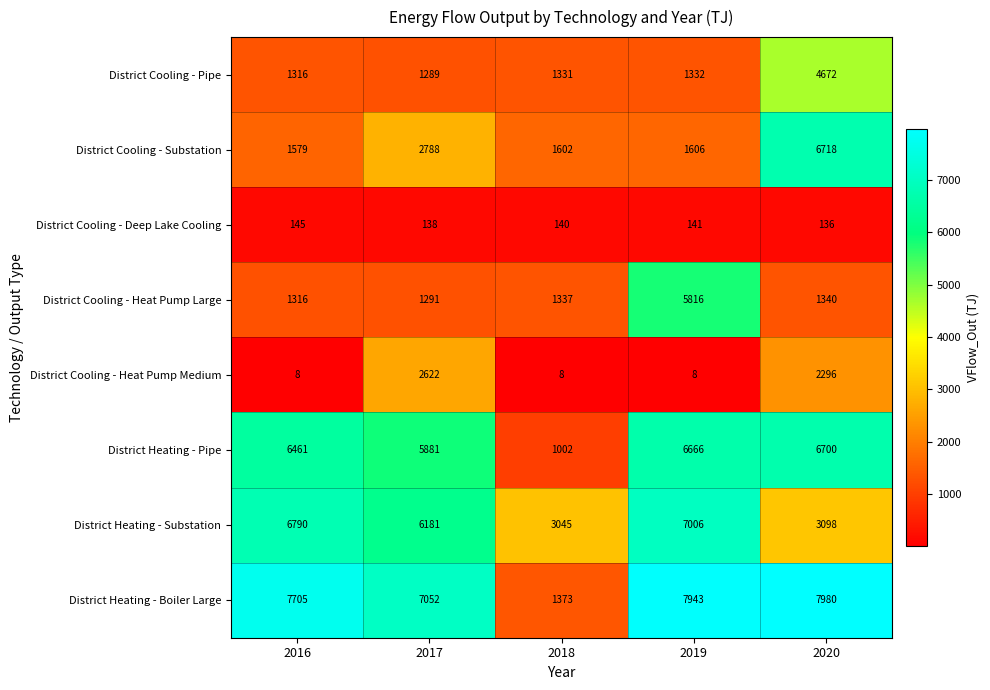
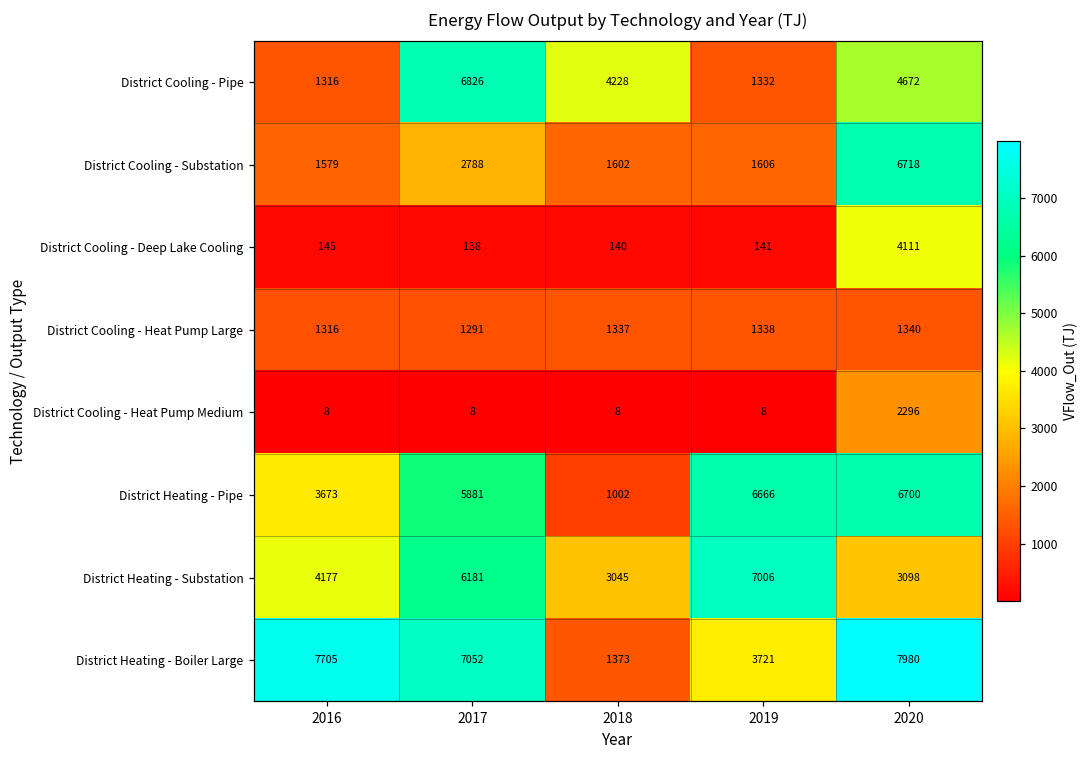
  {
    "District Cooling - Pipe": {
      "2016": 1316,
-     "2017": 1289,
-     "2018": 1331,
+     "2017": 6826,
+     "2018": 4228,
      "2019": 1332,
      "2020": 4672
    },
    "District Cooling - Substation": {
      "2016": 1579,
      "2017": 2788,
      "2018": 1602,
      "2019": 1606,
      "2020": 6718
    },
    "District Cooling - Deep Lake Cooling": {
      "2016": 145,
      "2017": 138,
      "2018": 140,
      "2019": 141,
-     "2020": 136
+     "2020": 4111
    },
    "District Cooling - Heat Pump Large": {
      "2016": 1316,
      "2017": 1291,
      "2018": 1337,
-     "2019": 5816,
+     "2019": 1338,
      "2020": 1340
    },
    "District Cooling - Heat Pump Medium": {
      "2016": 8,
-     "2017": 2622,
+     "2017": 8,
      "2018": 8,
      "2019": 8,
      "2020": 2296
    },
    "District Heating - Pipe": {
-     "2016": 6461,
+     "2016": 3673,
      "2017": 5881,
      "2018": 1002,
      "2019": 6666,
      "2020": 6700
    },
    "District Heating - Substation": {
-     "2016": 6790,
+     "2016": 4177,
      "2017": 6181,
      "2018": 3045,
      "2019": 7006,
      "2020": 3098
    },
    "District Heating - Boiler Large": {
      "2016": 7705,
      "2017": 7052,
      "2018": 1373,
-     "2019": 7943,
+     "2019": 3721,
      "2020": 7980
    }
  }
